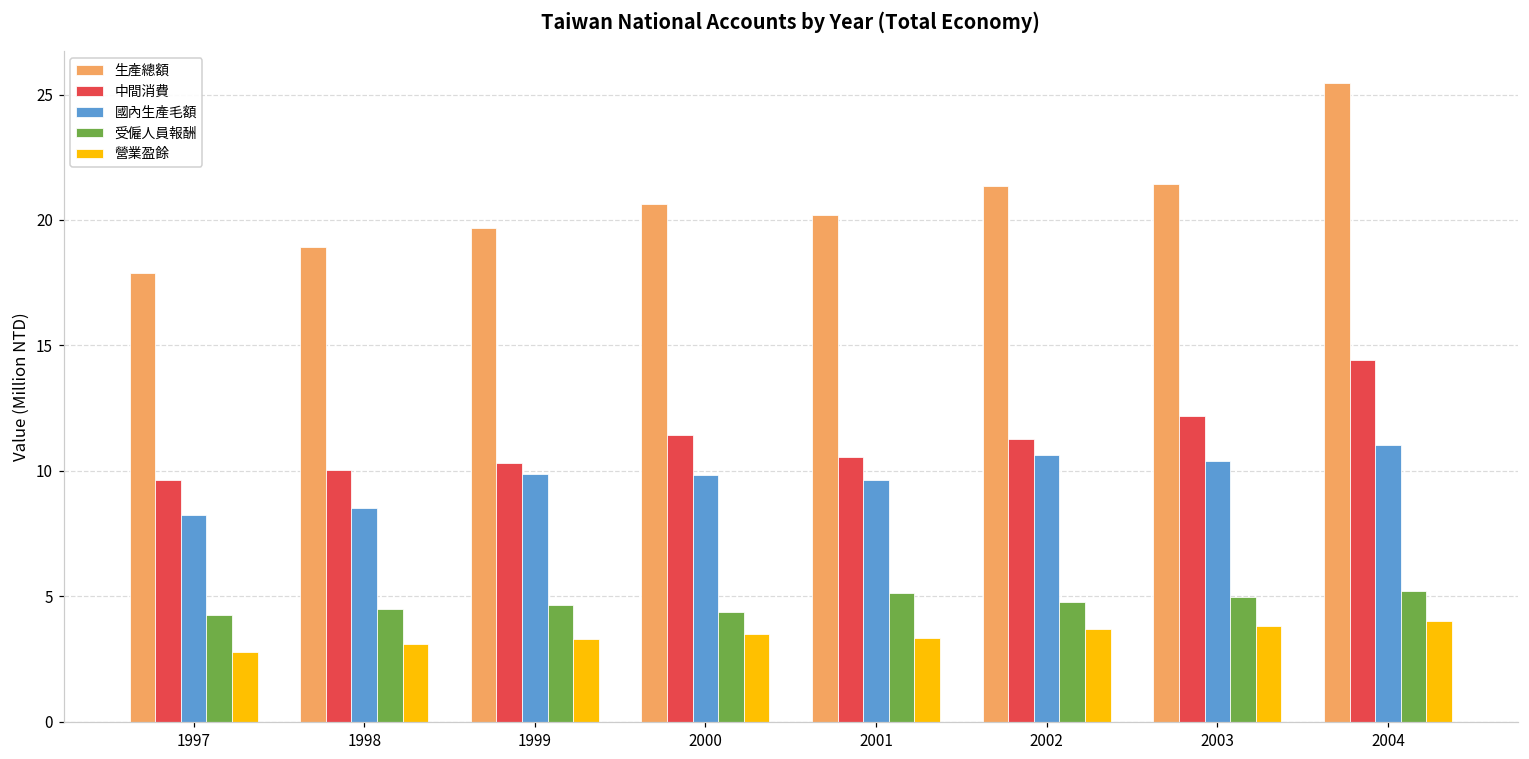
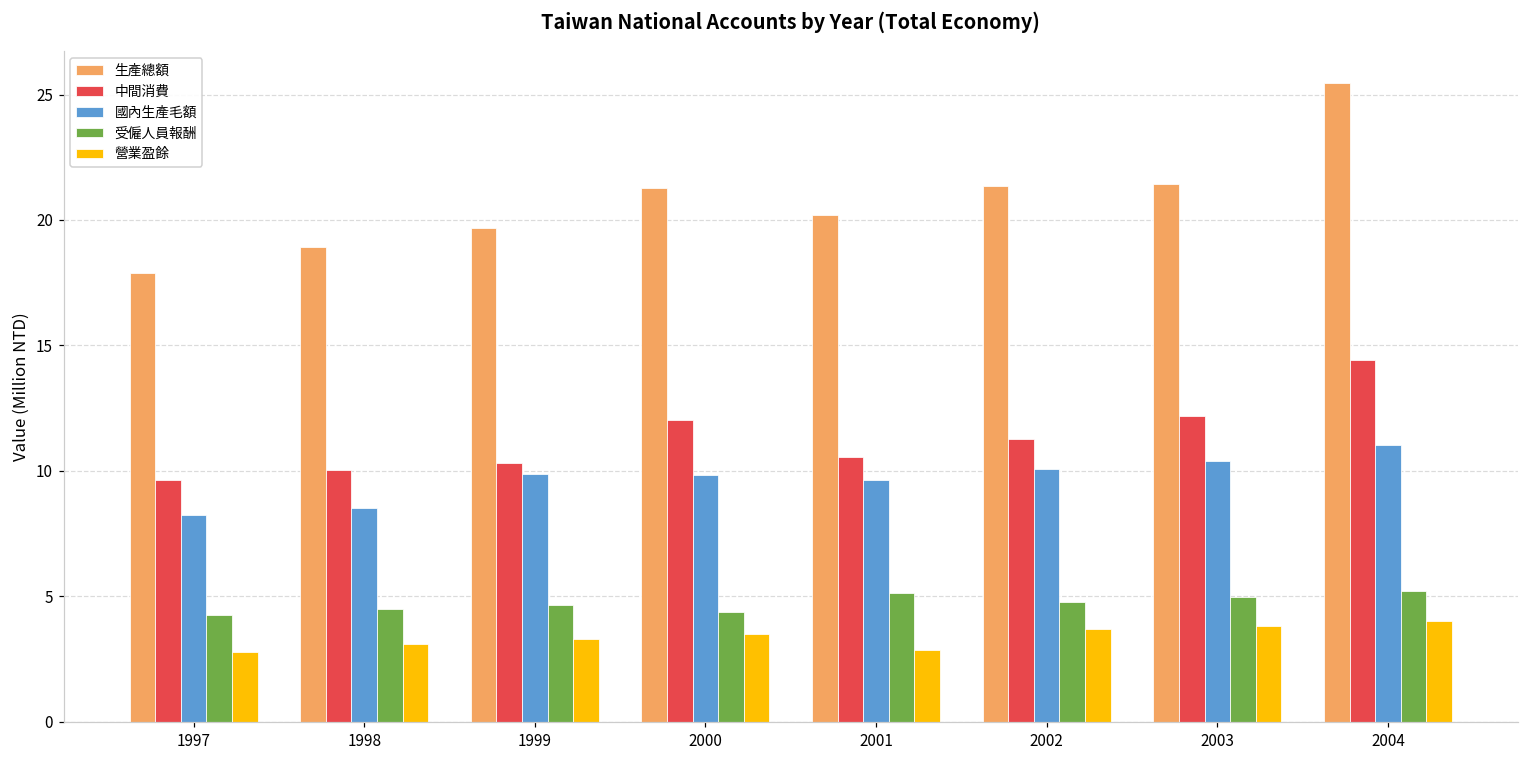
  {
    "生產總額": {
      "1997": 17.9,
      "1998": 18.9,
      "1999": 19.7,
-     "2000": 20.6,
+     "2000": 21.3,
      "2001": 20.2,
      "2002": 21.3,
      "2003": 21.4,
      "2004": 25.4
    },
    "中間消費": {
      "1997": 9.6,
      "1998": 10.1,
      "1999": 10.3,
-     "2000": 11.4,
+     "2000": 12.0,
      "2001": 10.6,
      "2002": 11.3,
      "2003": 12.2,
      "2004": 14.4
    },
    "國內生產毛額": {
      "1997": 8.3,
      "1998": 8.5,
      "1999": 9.9,
      "2000": 9.9,
      "2001": 9.6,
-     "2002": 10.6,
+     "2002": 10.1,
      "2003": 10.4,
      "2004": 11.0
    },
    "受僱人員報酬": {
      "1997": 4.3,
      "1998": 4.5,
      "1999": 4.7,
      "2000": 4.4,
      "2001": 5.2,
      "2002": 4.8,
      "2003": 5.0,
      "2004": 5.2
    },
    "營業盈餘": {
      "1997": 2.8,
      "1998": 3.1,
      "1999": 3.3,
      "2000": 3.5,
-     "2001": 3.3,
+     "2001": 2.9,
      "2002": 3.7,
      "2003": 3.8,
      "2004": 4.0
    }
  }
